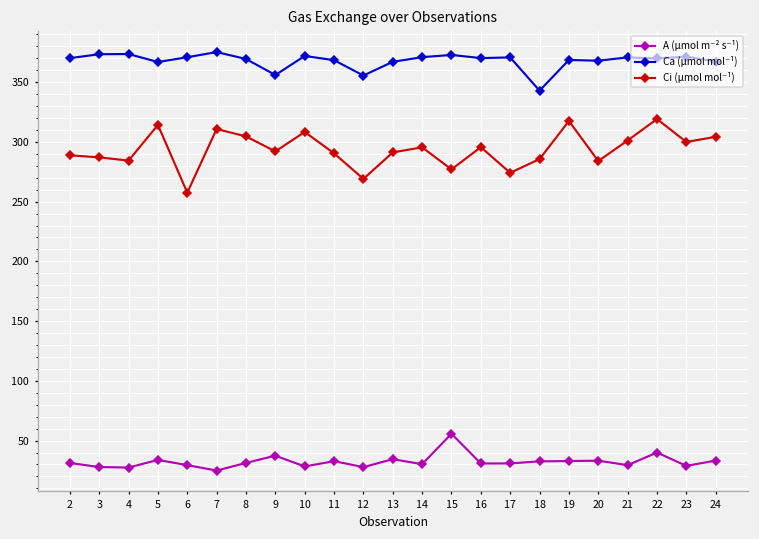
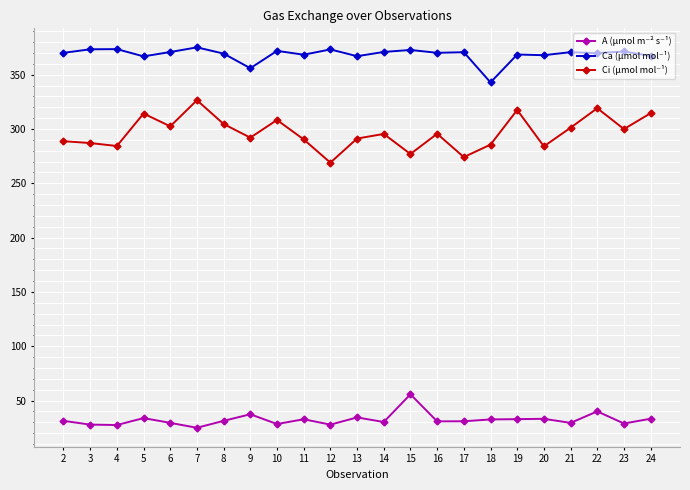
  {
    "A (µmol m⁻² s⁻¹)": {
      "2": 31,
      "3": 28,
      "4": 27,
      "5": 34,
      "6": 29,
      "7": 25,
      "8": 31,
      "9": 37,
      "10": 28,
      "11": 33,
      "12": 28,
      "13": 34,
      "14": 30,
      "15": 56,
      "16": 31,
      "17": 31,
      "18": 33,
      "19": 33,
      "20": 33,
      "21": 29,
      "22": 40,
      "23": 29,
      "24": 33
    },
    "Ca (µmol mol⁻¹)": {
      "2": 370,
      "3": 373,
      "4": 374,
      "5": 367,
      "6": 371,
      "7": 375,
      "8": 369,
      "9": 356,
      "10": 372,
      "11": 368,
-     "12": 356,
+     "12": 373,
      "13": 367,
      "14": 371,
      "15": 373,
      "16": 370,
      "17": 371,
      "18": 343,
      "19": 369,
      "20": 368,
      "21": 371
    },
    "Ci (µmol mol⁻¹)": {
      "2": 289,
      "3": 287,
      "4": 284,
      "5": 314,
-     "6": 257,
-     "7": 311,
+     "6": 302,
+     "7": 326,
      "8": 305,
      "9": 292,
      "10": 308,
      "11": 290,
      "12": 269,
      "13": 291,
      "14": 295,
      "15": 277,
      "16": 296,
      "17": 274,
      "18": 286,
      "19": 317,
      "20": 284,
      "21": 301,
      "22": 319,
      "23": 300,
-     "24": 304
+     "24": 315
    }
  }
